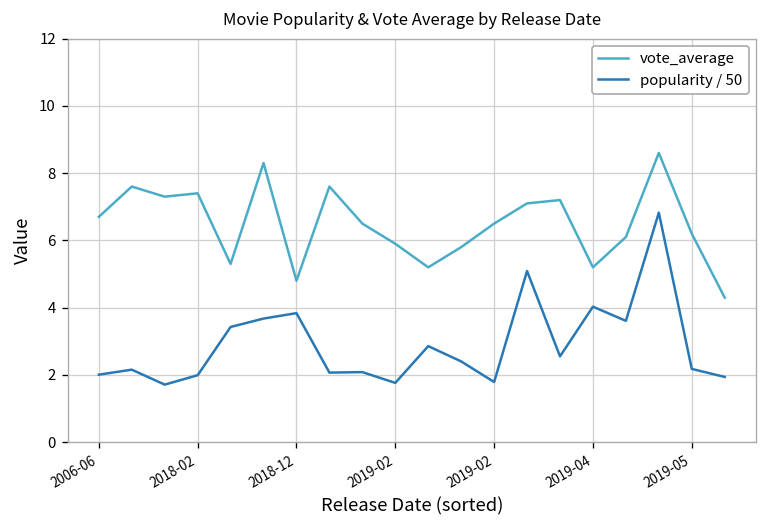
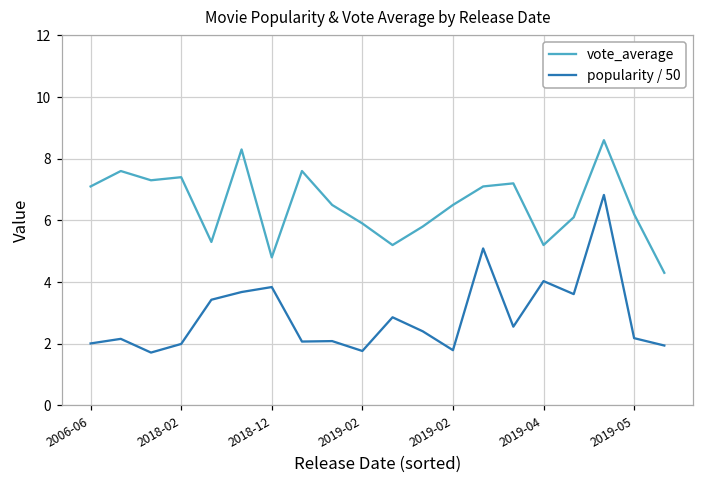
  {
    "vote_average": {
-     "2006-06": 6.7,
+     "2006-06": 7.1,
      "2018-02": 7.4,
      "2018-12": 4.8,
      "2019-04": 5.2,
      "2019-05": 6.2
    },
    "popularity / 50": {
      "2006-06": 2.0,
      "2018-02": 2.0,
      "2018-12": 3.8,
      "2019-04": 4.0,
      "2019-05": 2.2
    }
  }
